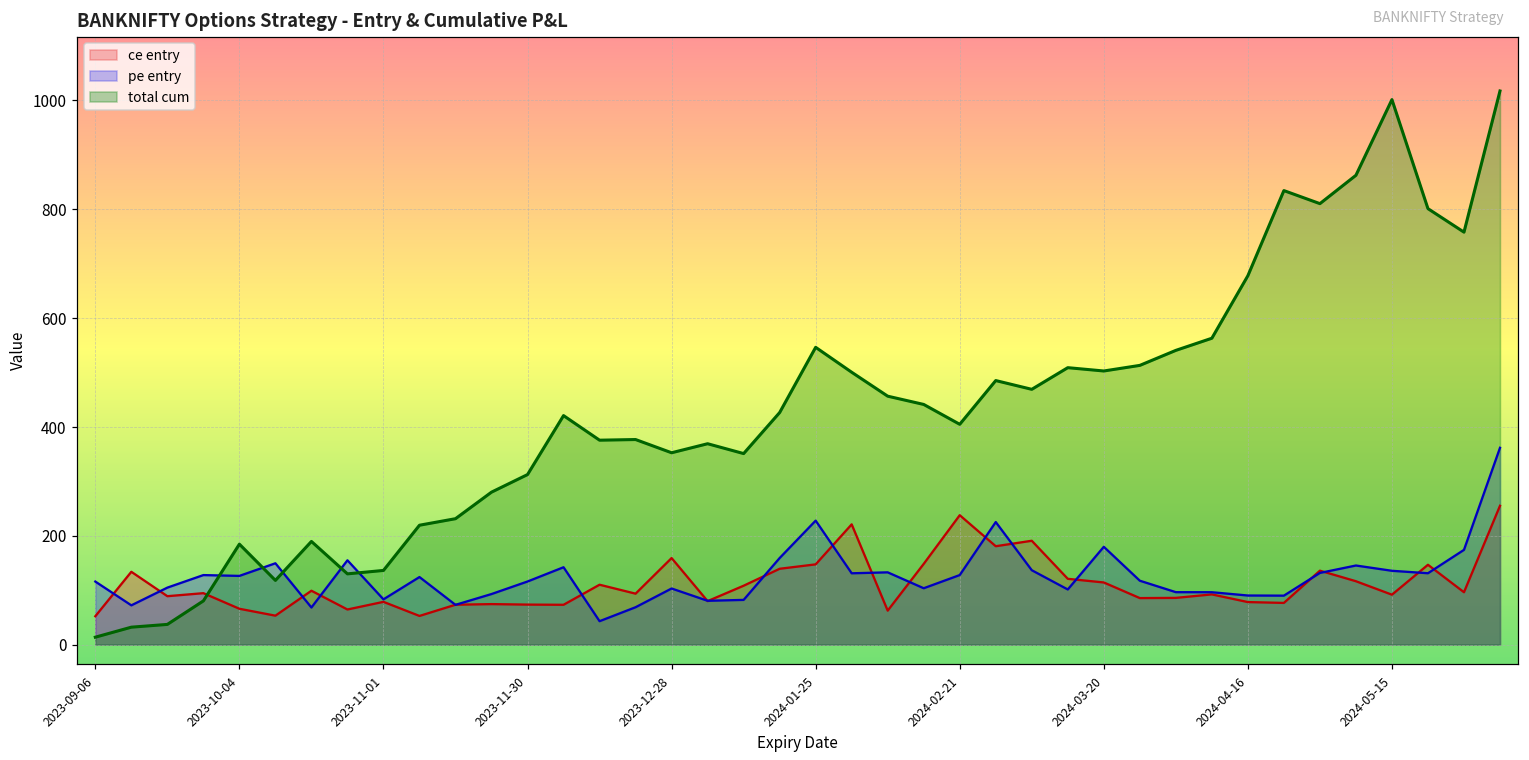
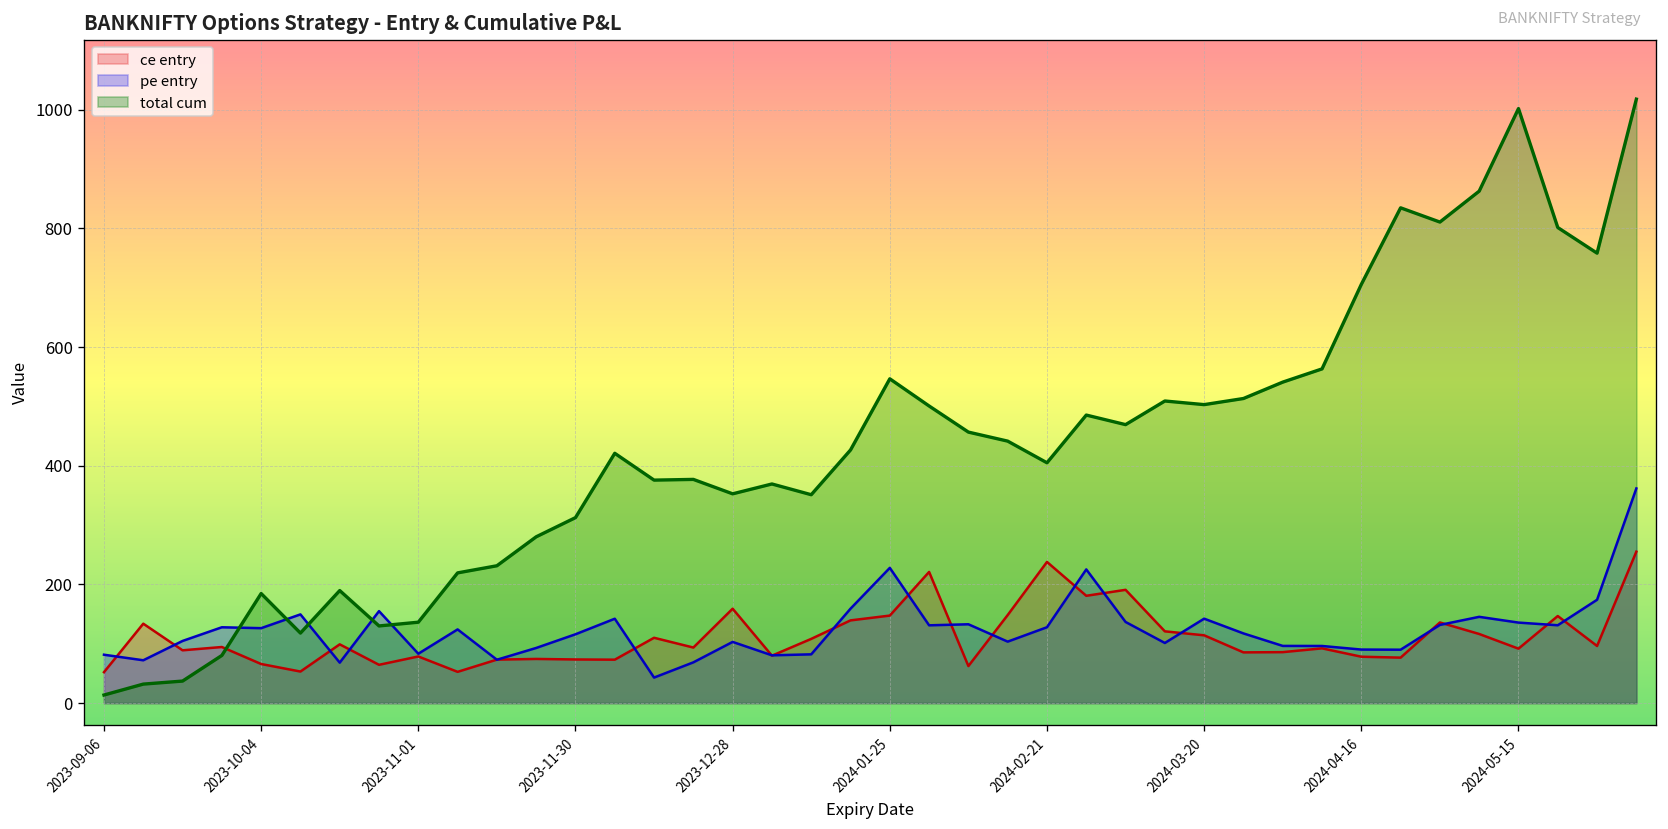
  {
    "ce entry": {
      "2023-09-06": 50,
      "2023-10-04": 70,
      "2023-11-30": 70,
      "2023-12-28": 160,
      "2024-01-25": 150,
      "2024-02-21": 240,
      "2024-03-20": 110,
      "2024-04-16": 80,
      "2024-05-15": 90
    },
    "pe entry": {
-     "2023-09-06": 120,
+     "2023-09-06": 80,
      "2023-10-04": 130,
      "2023-11-30": 120,
      "2023-12-28": 100,
      "2024-01-25": 230,
      "2024-02-21": 130,
-     "2024-03-20": 180,
+     "2024-03-20": 140,
      "2024-04-16": 90,
      "2024-05-15": 140
    },
    "total cum": {
      "2023-09-06": 10,
      "2023-10-04": 180,
      "2023-11-01": 140,
      "2023-11-30": 310,
      "2023-12-28": 350,
      "2024-01-25": 550,
      "2024-02-21": 400,
      "2024-03-20": 500,
-     "2024-04-16": 680,
+     "2024-04-16": 710,
      "2024-05-15": 1000
    }
  }
